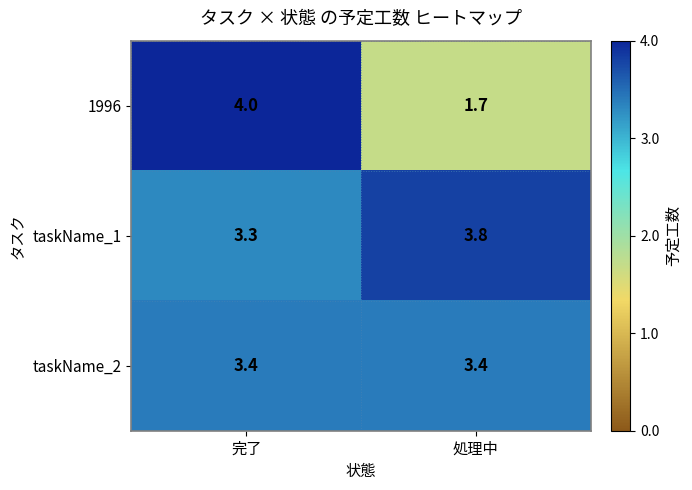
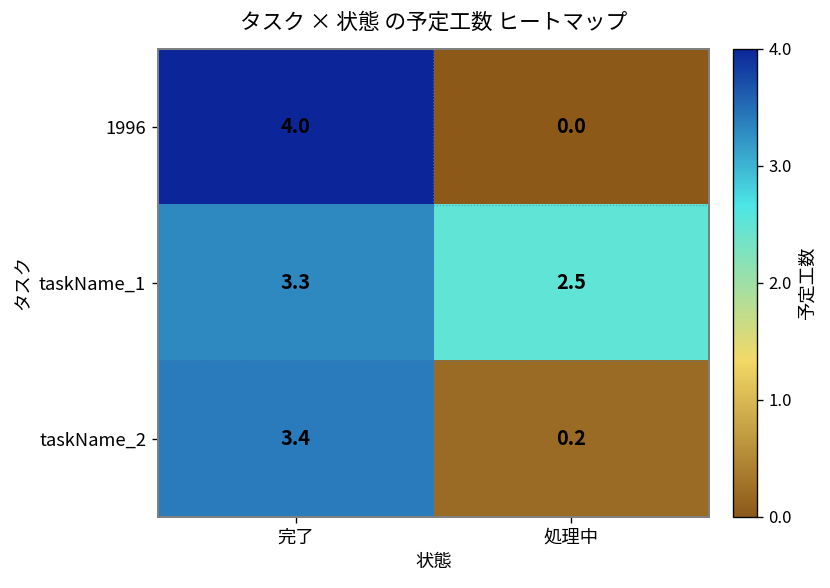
  {
    "1996": {
      "完了": 4.0,
-     "処理中": 1.7
+     "処理中": 0.0
    },
    "taskName_1": {
      "完了": 3.3,
-     "処理中": 3.8
+     "処理中": 2.5
    },
    "taskName_2": {
      "完了": 3.4,
-     "処理中": 3.4
+     "処理中": 0.2
    }
  }
